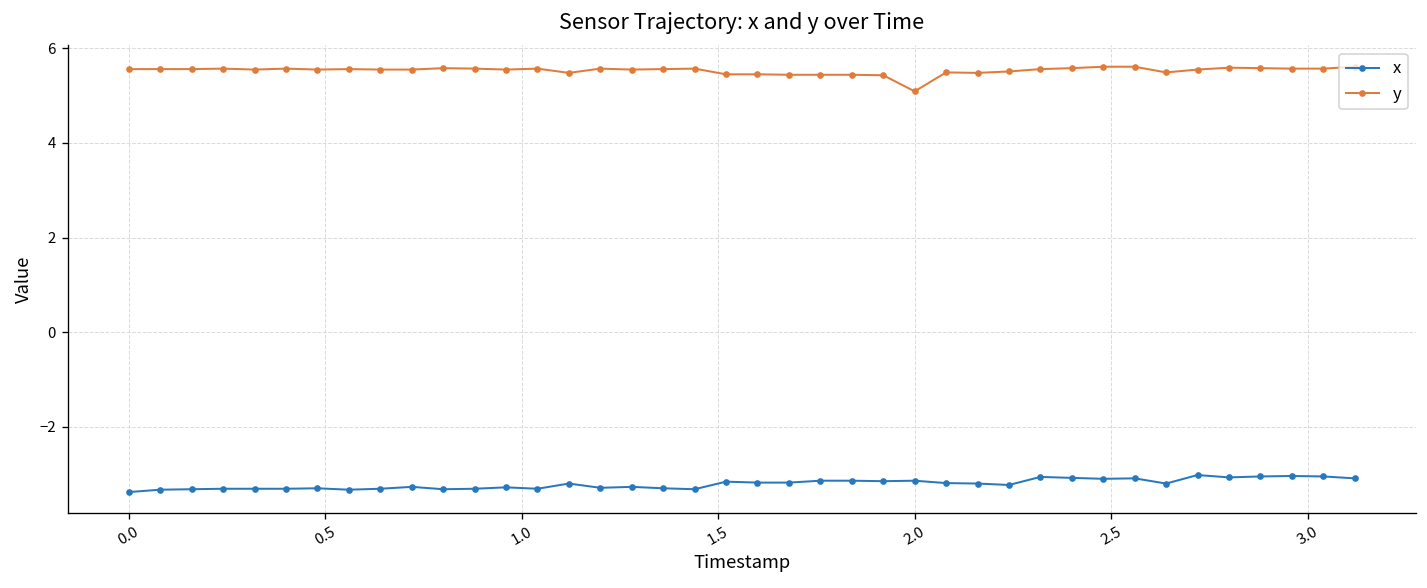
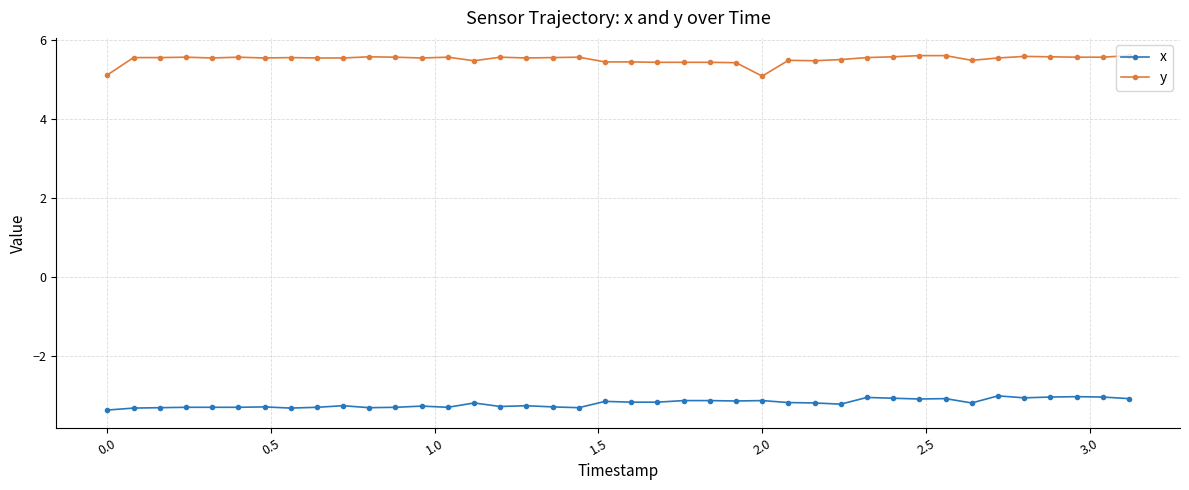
  {
    "x": {
      "0.0": -3.4,
      "2.0": -3.1
    },
    "y": {
-     "0.0": 5.6,
+     "0.0": 5.1,
      "2.0": 5.1
    }
  }
